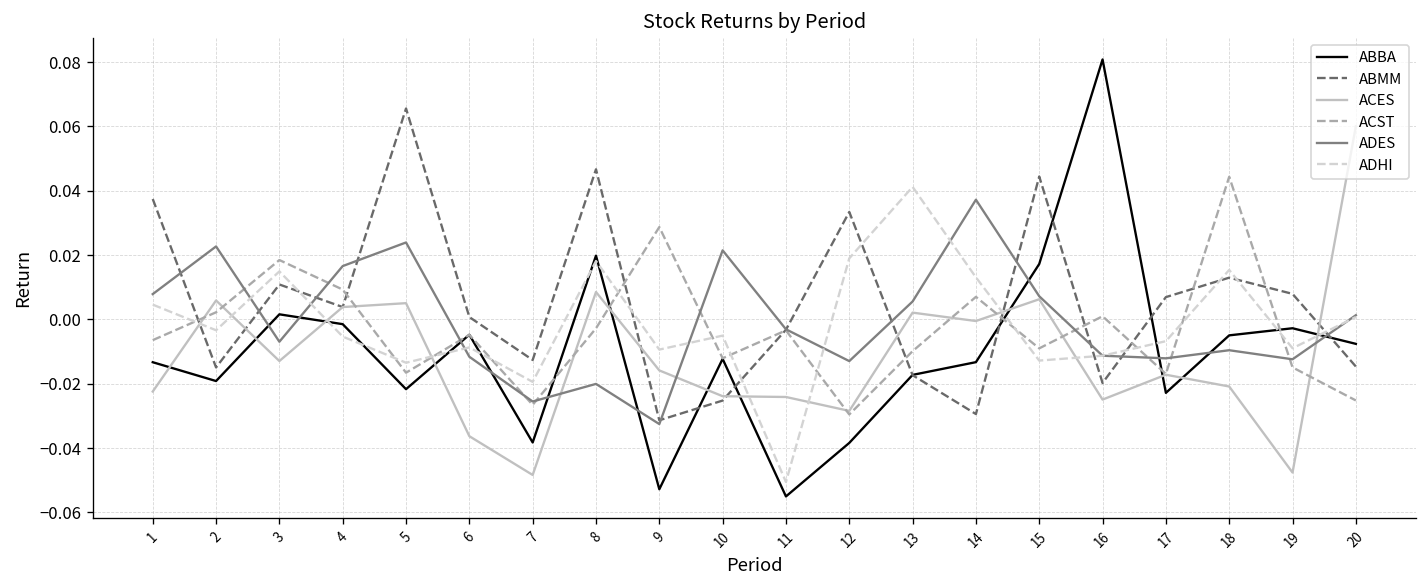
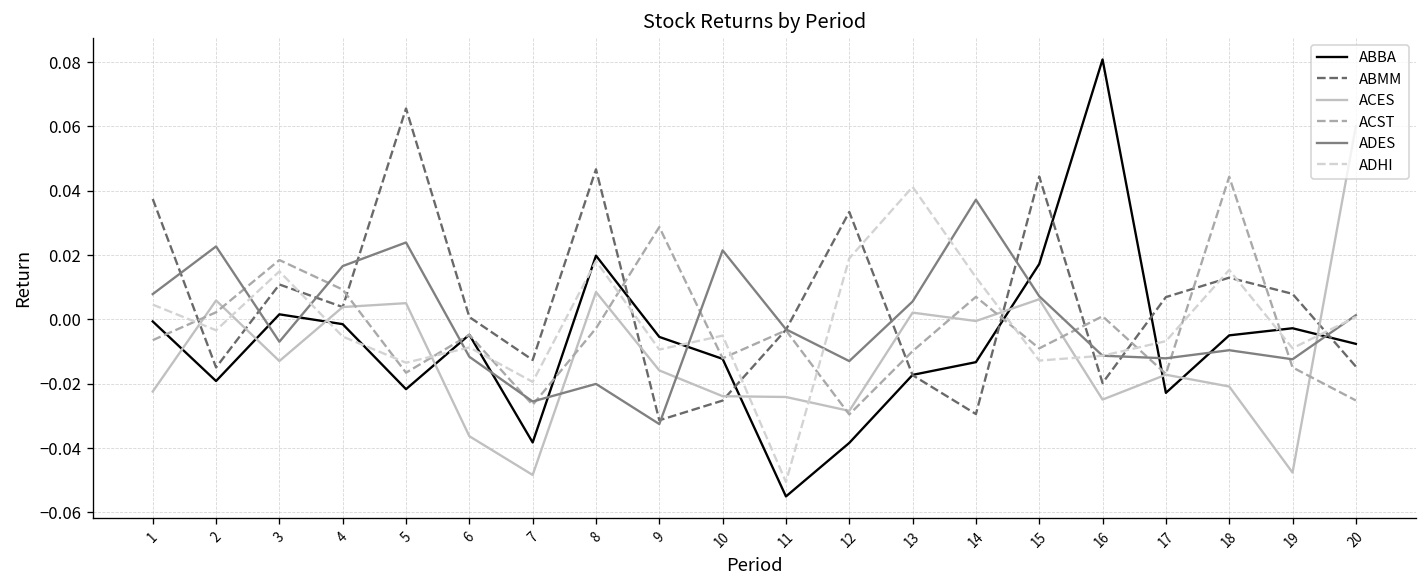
  {
    "ABBA": {
-     "1": -0.013,
+     "1": -0.001,
      "2": -0.019,
      "3": 0.002,
      "4": -0.001,
      "5": -0.022,
      "7": -0.038,
      "8": 0.020,
-     "9": -0.053,
+     "9": -0.005,
      "11": -0.055,
      "12": -0.038,
      "14": -0.013,
      "15": 0.017,
      "16": 0.081,
      "17": -0.023,
      "18": -0.005,
      "19": -0.003,
      "20": -0.008
    }
  }
